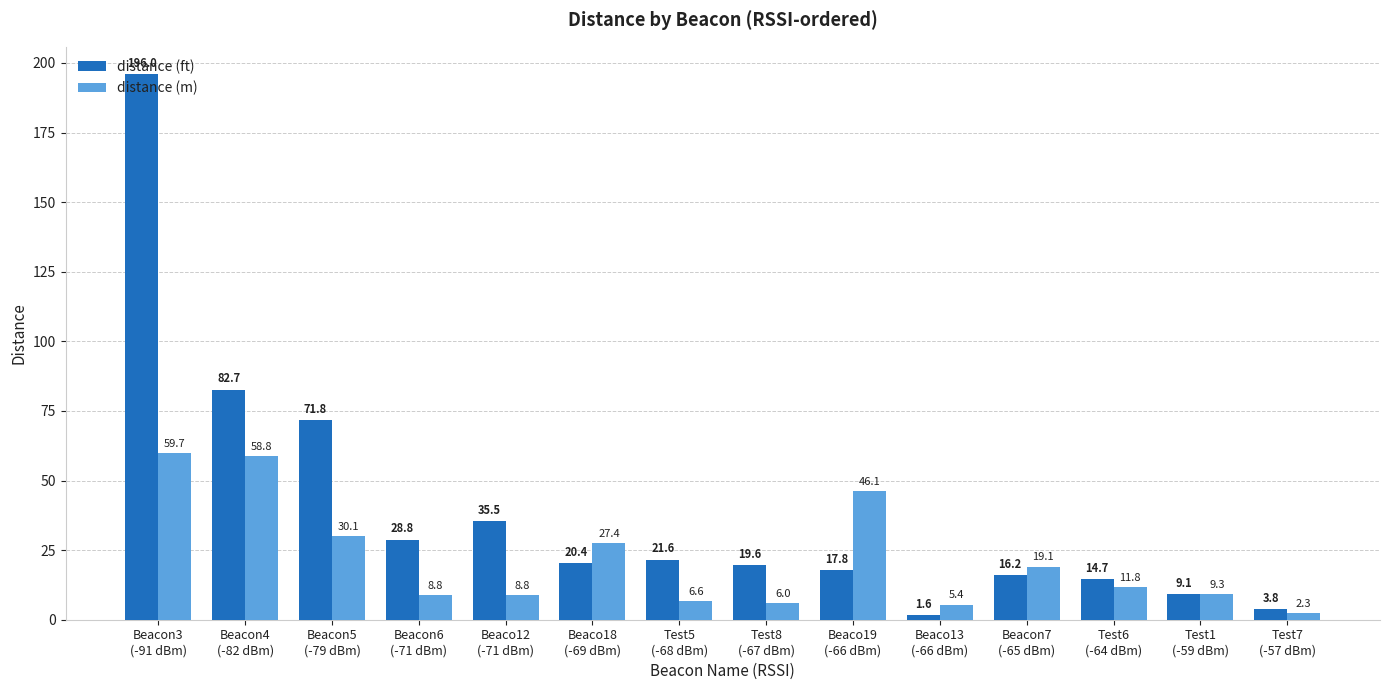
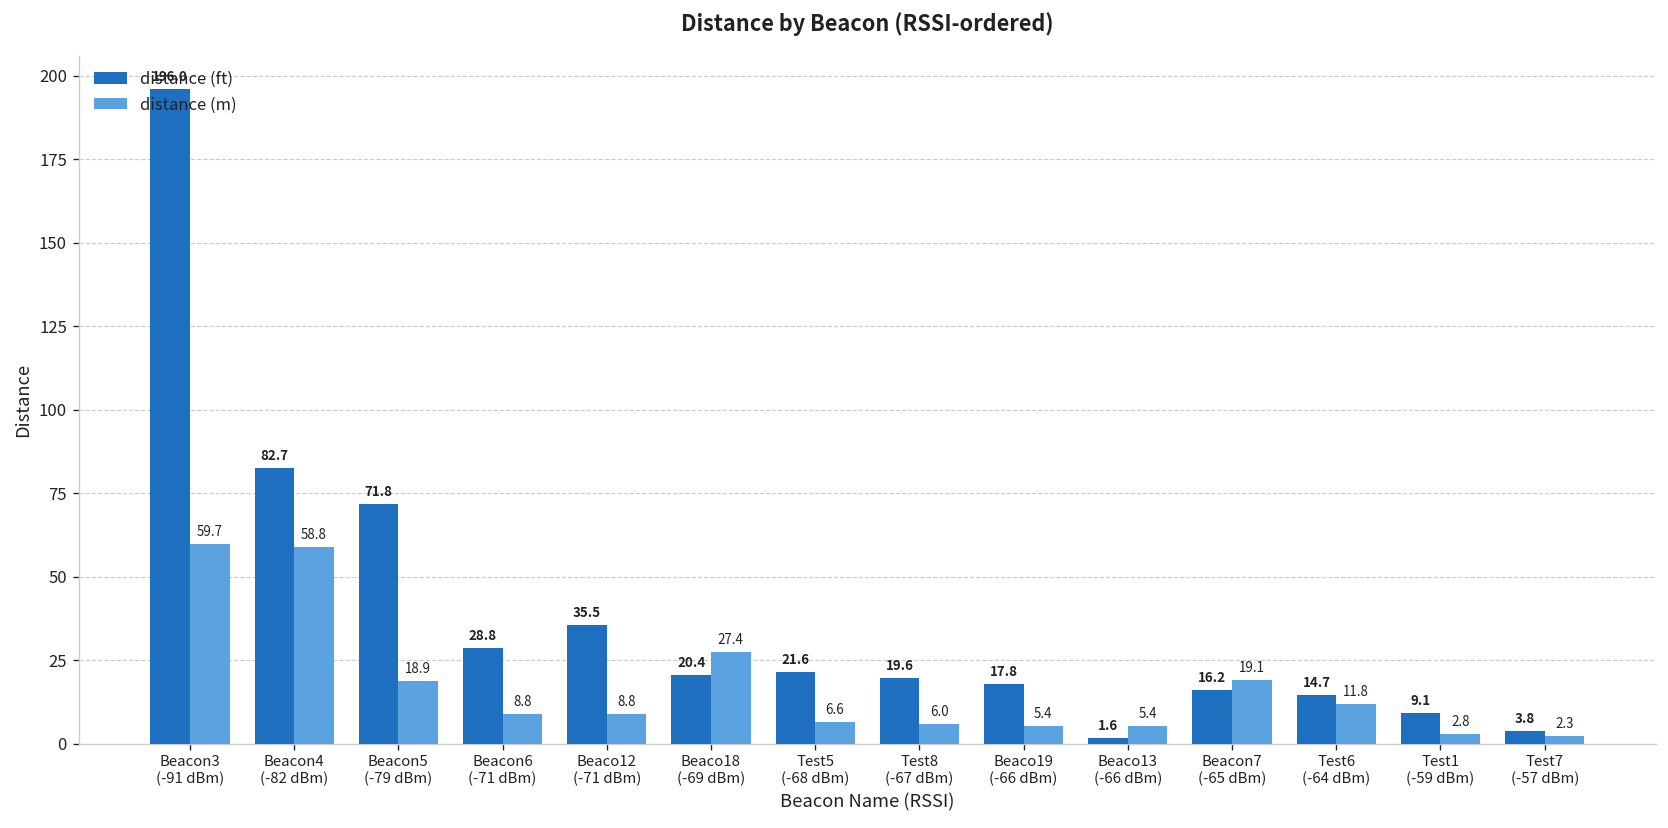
  {
    "distance (ft)": {
      "Beacon3 (-91 dBm)": 196.0,
      "Beacon4 (-82 dBm)": 82.7,
      "Beacon5 (-79 dBm)": 71.8,
      "Beacon6 (-71 dBm)": 28.8,
      "Beaco12 (-71 dBm)": 35.5,
      "Beaco18 (-69 dBm)": 20.4,
      "Test5 (-68 dBm)": 21.6,
      "Test8 (-67 dBm)": 19.6,
      "Beaco19 (-66 dBm)": 17.8,
      "Beaco13 (-66 dBm)": 1.6,
      "Beacon7 (-65 dBm)": 16.2,
      "Test6 (-64 dBm)": 14.7,
      "Test1 (-59 dBm)": 9.1,
      "Test7 (-57 dBm)": 3.8
    },
    "distance (m)": {
      "Beacon3 (-91 dBm)": 59.7,
      "Beacon4 (-82 dBm)": 58.8,
-     "Beacon5 (-79 dBm)": 30.1,
+     "Beacon5 (-79 dBm)": 18.9,
      "Beacon6 (-71 dBm)": 8.8,
      "Beaco12 (-71 dBm)": 8.8,
      "Beaco18 (-69 dBm)": 27.4,
      "Test5 (-68 dBm)": 6.6,
      "Test8 (-67 dBm)": 6.0,
-     "Beaco19 (-66 dBm)": 46.1,
+     "Beaco19 (-66 dBm)": 5.4,
      "Beaco13 (-66 dBm)": 5.4,
      "Beacon7 (-65 dBm)": 19.1,
      "Test6 (-64 dBm)": 11.8,
-     "Test1 (-59 dBm)": 9.3,
+     "Test1 (-59 dBm)": 2.8,
      "Test7 (-57 dBm)": 2.3
    }
  }
